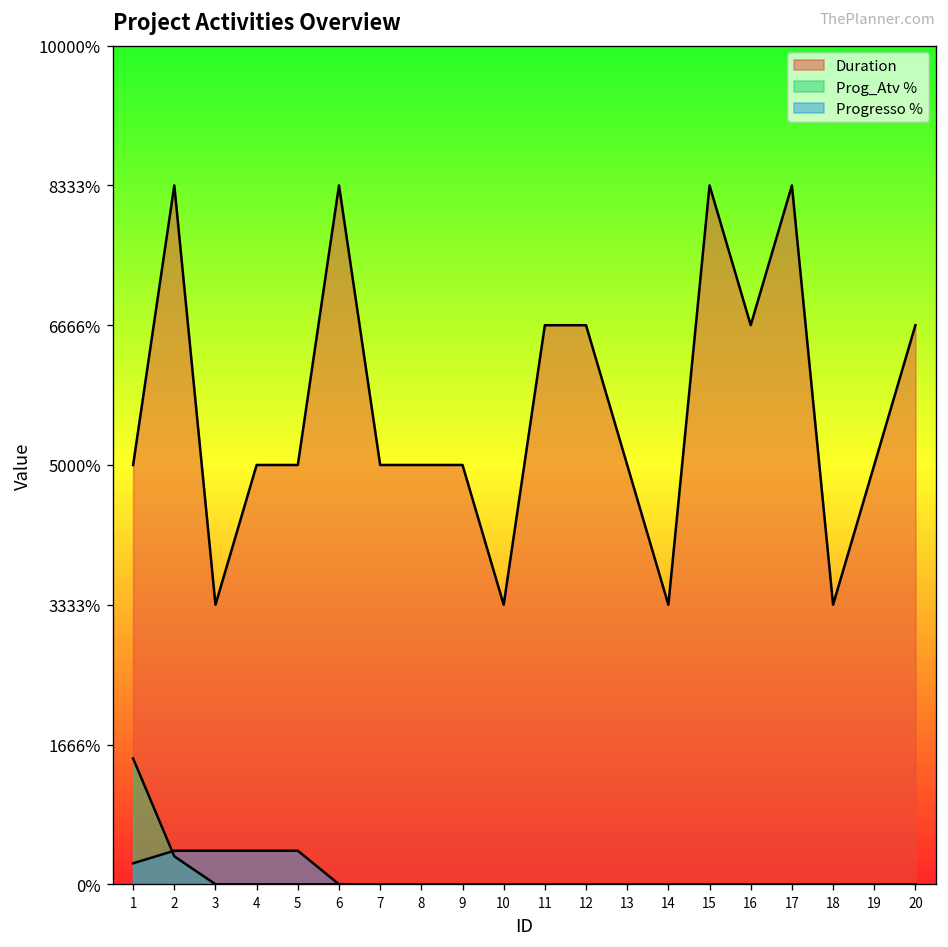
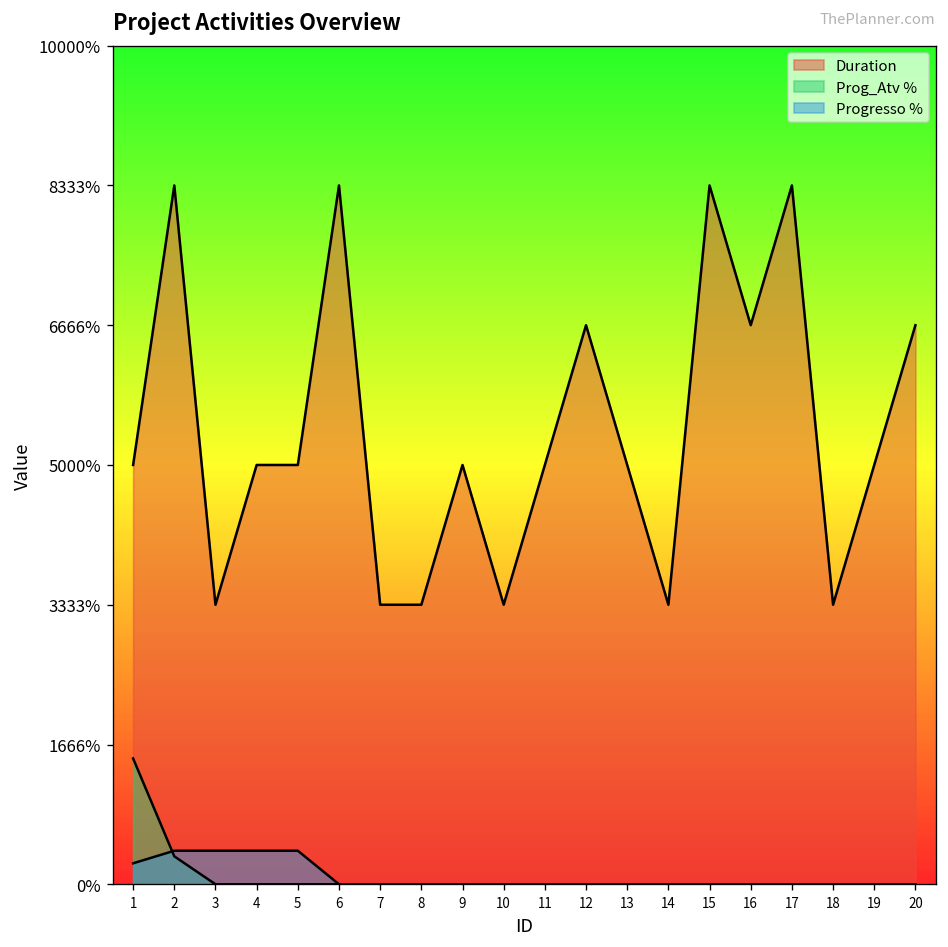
  {
    "Duration": {
      "1": "5000%",
      "2": "8300%",
      "3": "3300%",
      "4": "5000%",
      "5": "5000%",
      "6": "8300%",
-     "7": "5000%",
-     "8": "5000%",
+     "7": "3300%",
+     "8": "3300%",
      "9": "5000%",
      "10": "3300%",
-     "11": "6700%",
+     "11": "5000%",
      "12": "6700%",
      "13": "5000%",
      "14": "3300%",
      "15": "8300%",
      "16": "6700%",
      "17": "8300%",
      "18": "3300%",
      "19": "5000%",
      "20": "6700%"
    },
    "Prog_Atv %": {
      "1": "1500%",
      "2": "300%",
      "3": "0%",
      "4": "0%",
      "5": "0%"
    },
    "Progresso %": {
      "1": "300%",
      "2": "400%",
      "3": "400%",
      "4": "400%",
      "5": "400%"
    }
  }
